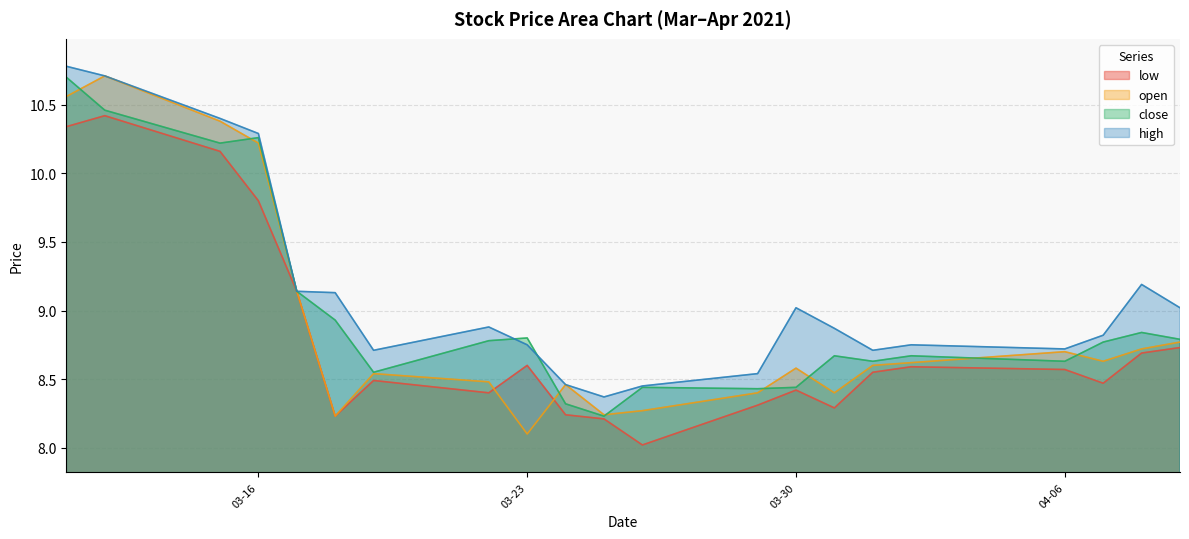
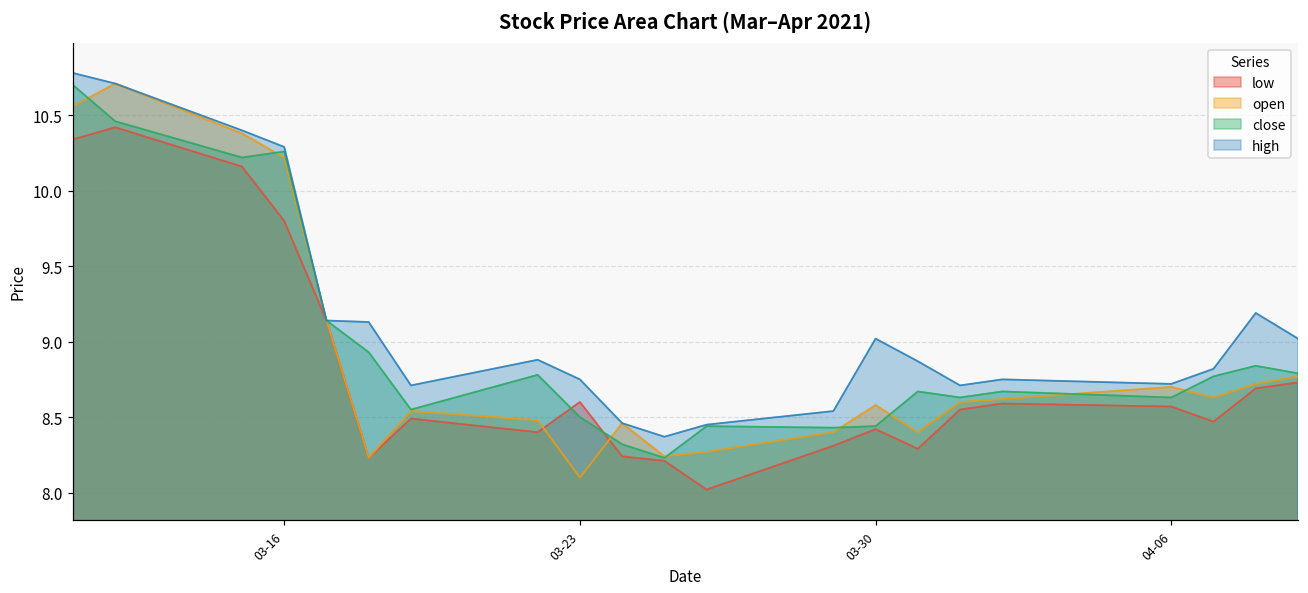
  {
    "low": {
      "03-16": 9.8,
      "03-23": 8.6,
      "03-30": 8.42,
      "04-06": 8.57
    },
    "open": {
      "03-16": 10.22,
      "03-23": 8.1,
      "03-30": 8.58,
      "04-06": 8.7
    },
    "close": {
      "03-16": 10.26,
-     "03-23": 8.8,
+     "03-23": 8.5,
      "03-30": 8.44,
      "04-06": 8.63
    },
    "high": {
      "03-16": 10.3,
      "03-23": 8.75,
      "03-30": 9.02,
      "04-06": 8.72
    }
  }
